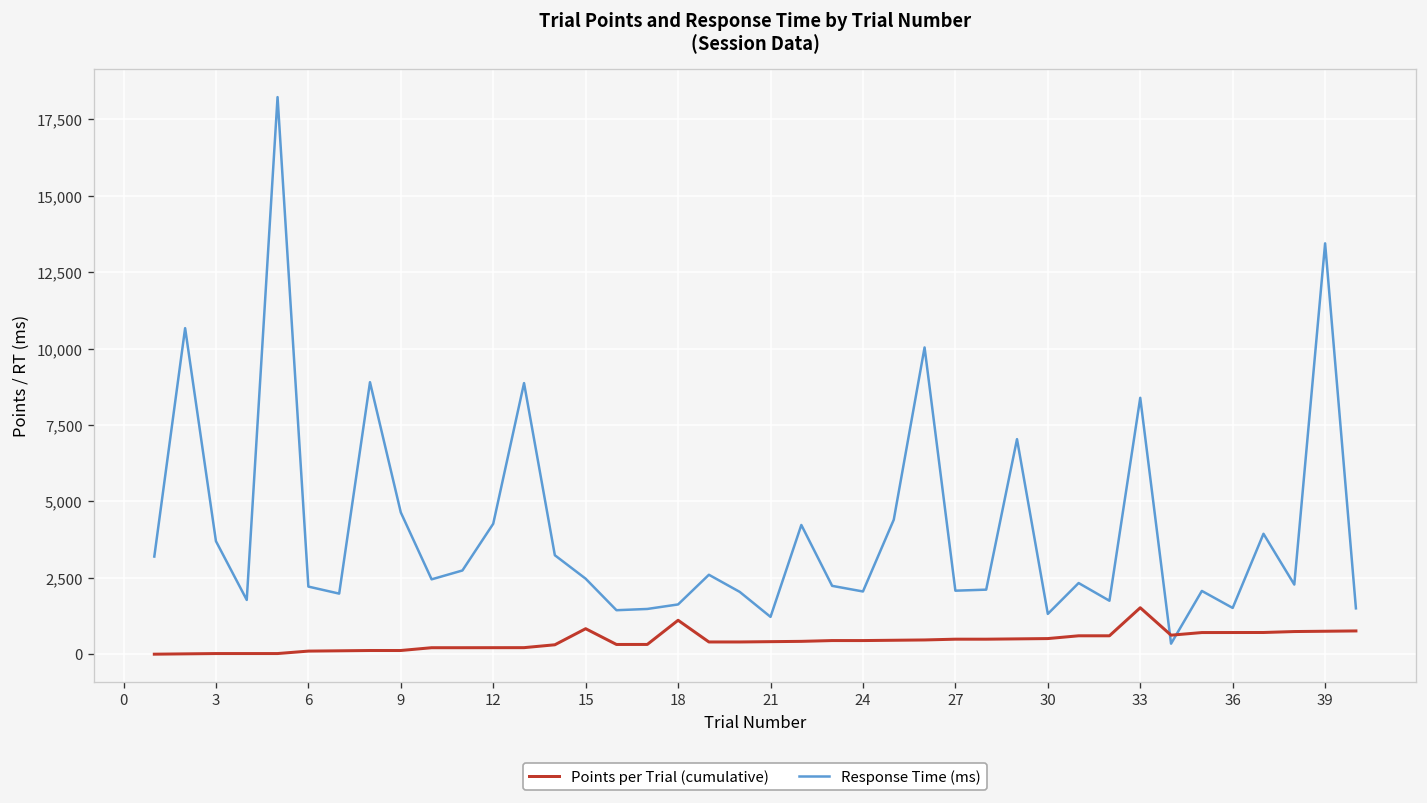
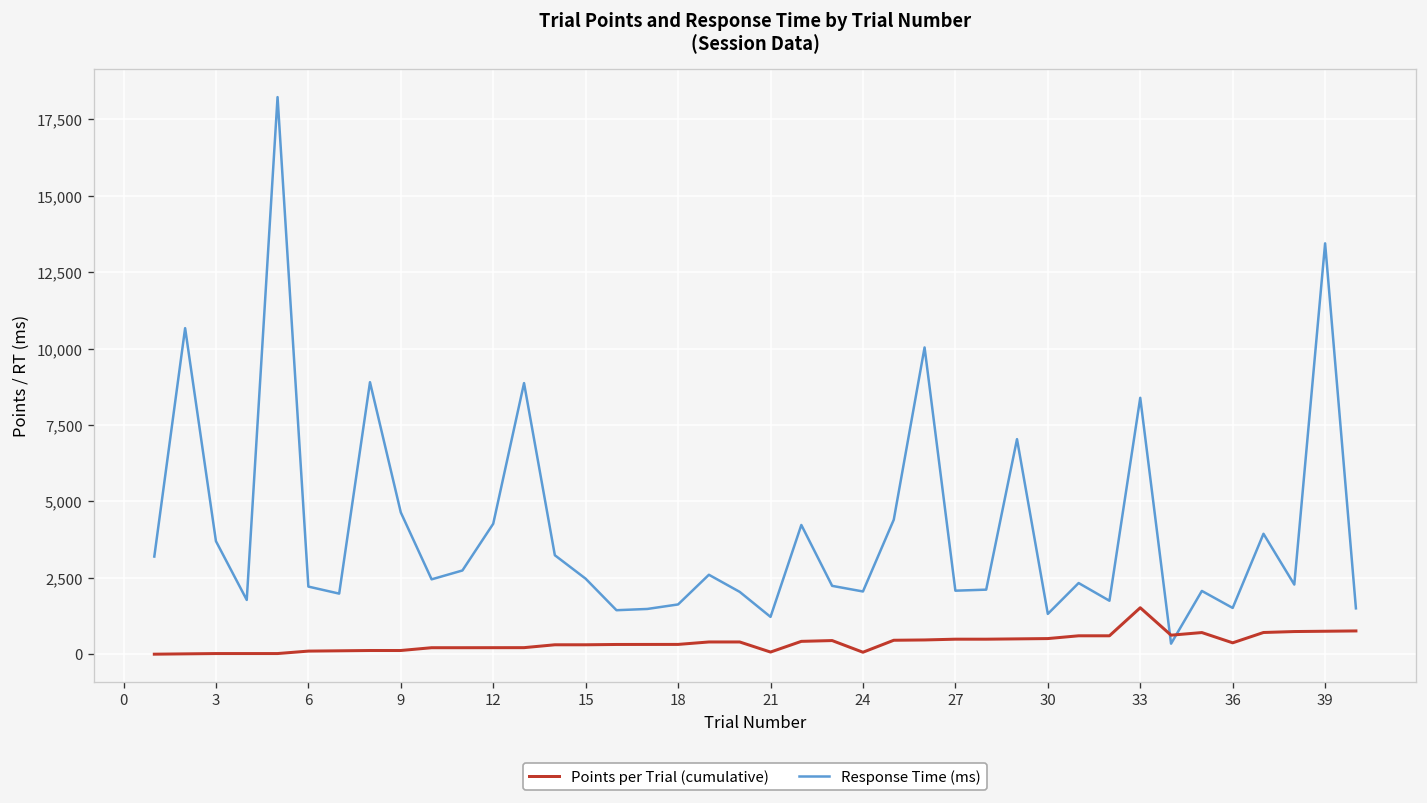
  {
    "Points per Trial (cumulative)": {
      "3": "0",
      "6": "100",
      "9": "100",
      "12": "200",
-     "15": "800",
-     "18": "1,100",
-     "21": "400",
-     "24": "400",
+     "15": "300",
+     "18": "300",
+     "21": "100",
+     "24": "100",
      "27": "500",
      "30": "500",
      "33": "1,500",
-     "36": "700",
+     "36": "400",
      "39": "800"
    },
    "Response Time (ms)": {
      "3": "3,700",
      "6": "2,200",
      "9": "4,600",
      "12": "4,300",
      "15": "2,500",
      "18": "1,600",
      "21": "1,200",
      "24": "2,100",
      "27": "2,100",
      "30": "1,300",
      "33": "8,400",
      "36": "1,500",
      "39": "13,400"
    }
  }
